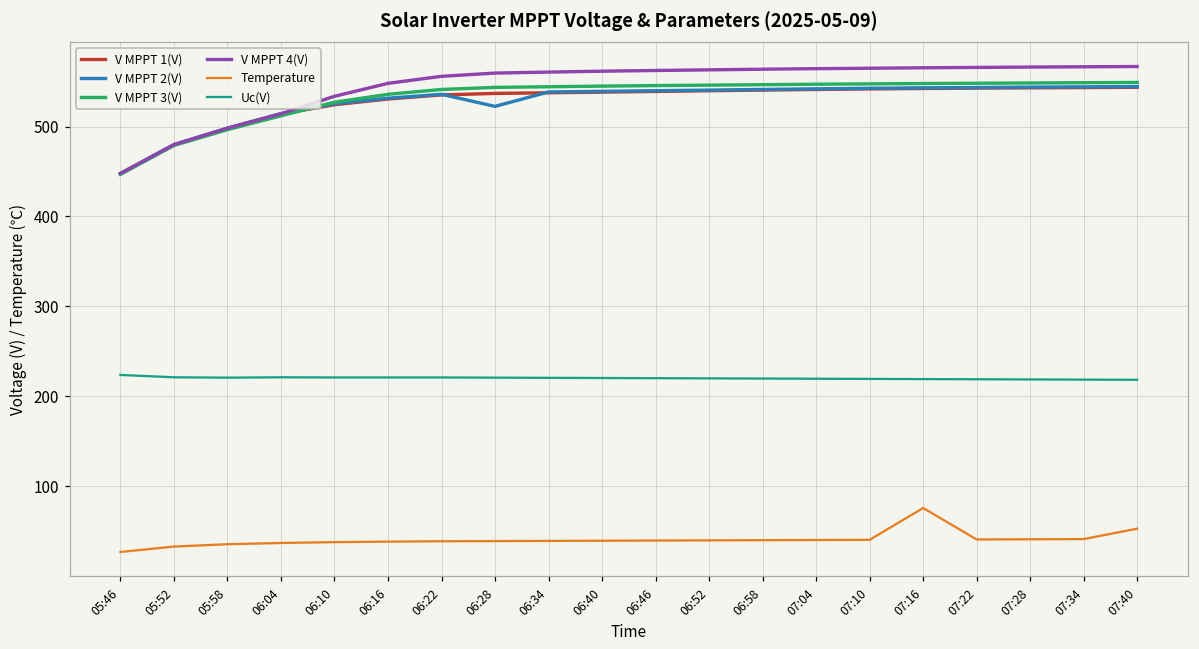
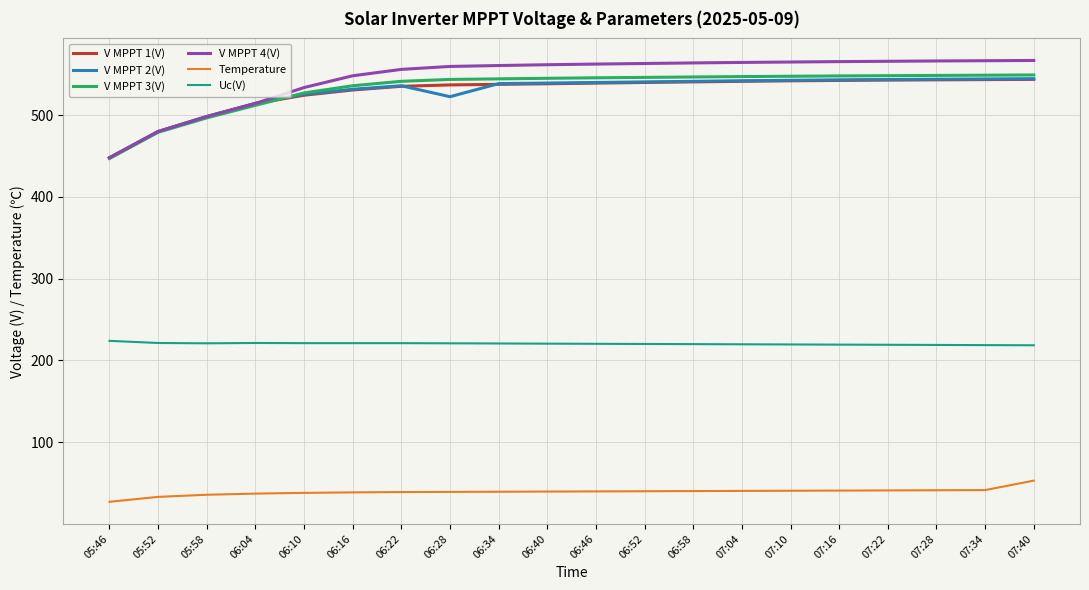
  {
    "V MPPT 1(V)": {
      "06:28": 540
    },
    "V MPPT 2(V)": {
      "06:28": 520
    },
    "V MPPT 4(V)": {
      "06:10": 530,
      "06:16": 550,
      "06:22": 560,
      "06:28": 560,
      "06:34": 560,
      "06:40": 560,
      "06:46": 560,
      "06:52": 560,
      "06:58": 560,
      "07:04": 560,
      "07:10": 560,
      "07:16": 570,
      "07:22": 570,
      "07:28": 570,
      "07:34": 570,
      "07:40": 570
    },
    "Temperature": {
      "05:46": 30,
      "05:52": 30,
      "05:58": 40,
      "06:04": 40,
      "06:10": 40,
      "06:16": 40,
      "06:22": 40,
      "06:28": 40,
      "06:34": 40,
      "06:40": 40,
      "06:46": 40,
      "06:52": 40,
      "06:58": 40,
      "07:04": 40,
      "07:10": 40,
-     "07:16": 80,
+     "07:16": 40,
      "07:22": 40,
      "07:28": 40,
      "07:34": 40,
      "07:40": 50
    }
  }
